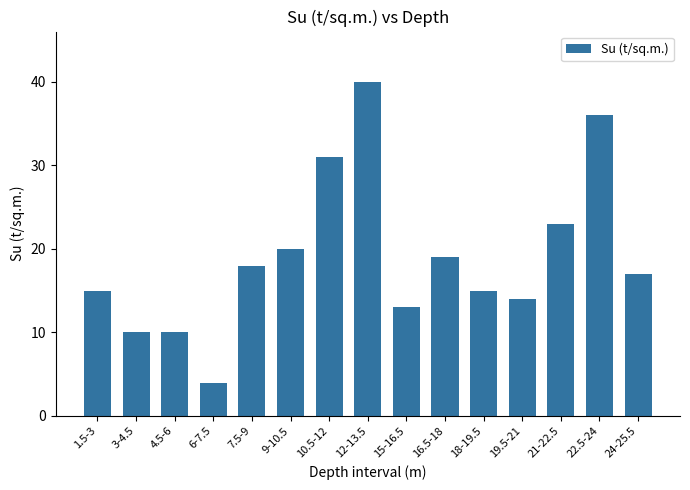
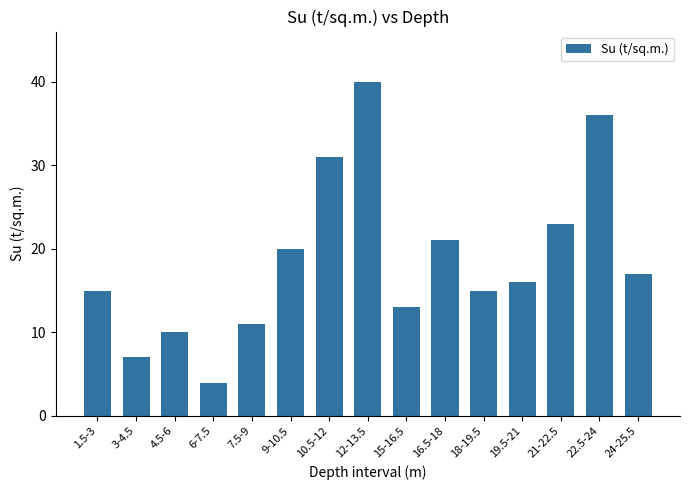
  {
    "1.5-3": 15,
-   "3-4.5": 10,
+   "3-4.5": 7,
    "4.5-6": 10,
    "6-7.5": 4,
-   "7.5-9": 18,
+   "7.5-9": 11,
    "9-10.5": 20,
    "10.5-12": 31,
    "12-13.5": 40,
    "15-16.5": 13,
-   "16.5-18": 19,
+   "16.5-18": 21,
    "18-19.5": 15,
-   "19.5-21": 14,
+   "19.5-21": 16,
    "21-22.5": 23,
    "22.5-24": 36,
    "24-25.5": 17
  }
